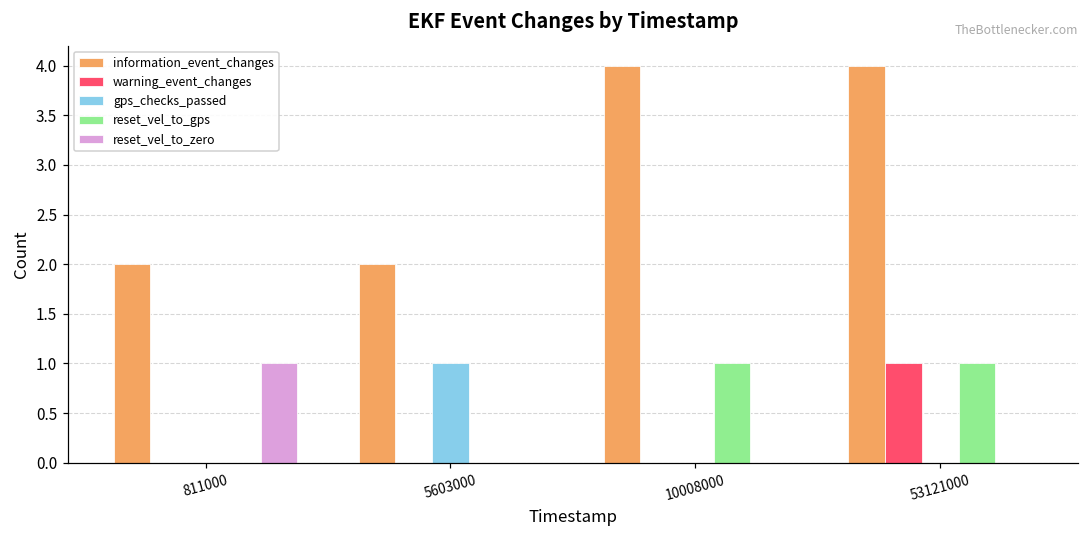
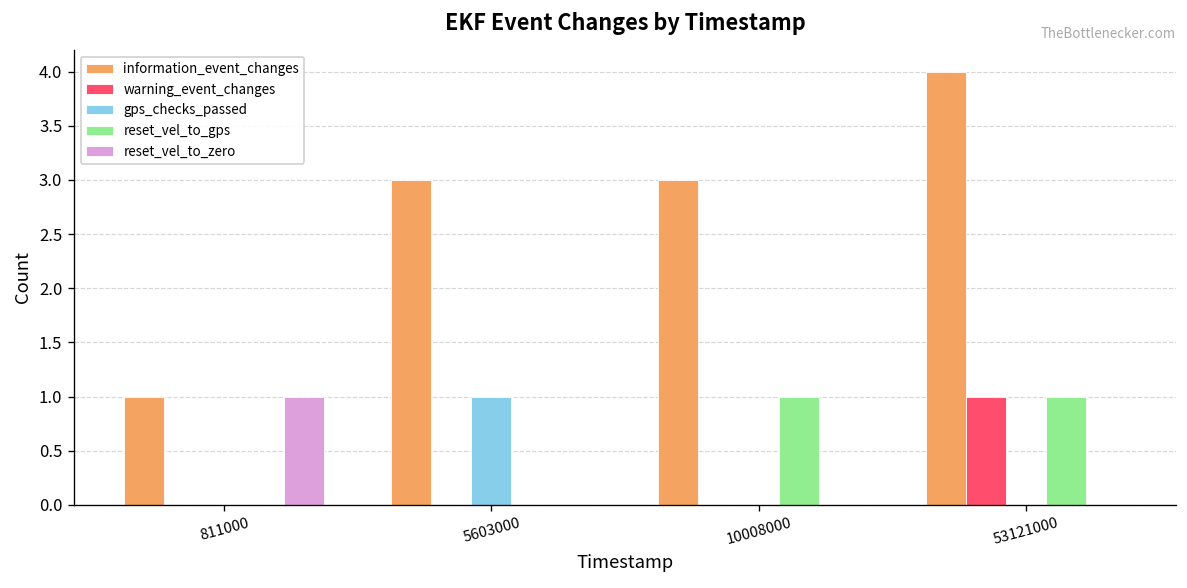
  {
    "information_event_changes": {
-     "811000": 2,
-     "5603000": 2,
-     "10008000": 4,
+     "811000": 1,
+     "5603000": 3,
+     "10008000": 3,
      "53121000": 4
    },
    "warning_event_changes": {
      "811000": 0,
      "5603000": 0,
      "10008000": 0,
      "53121000": 1
    },
    "gps_checks_passed": {
      "811000": 0,
      "5603000": 1,
      "10008000": 0,
      "53121000": 0
    },
    "reset_vel_to_gps": {
      "811000": 0,
      "5603000": 0,
      "10008000": 1,
      "53121000": 1
    },
    "reset_vel_to_zero": {
      "811000": 1,
      "5603000": 0,
      "10008000": 0,
      "53121000": 0
    }
  }
